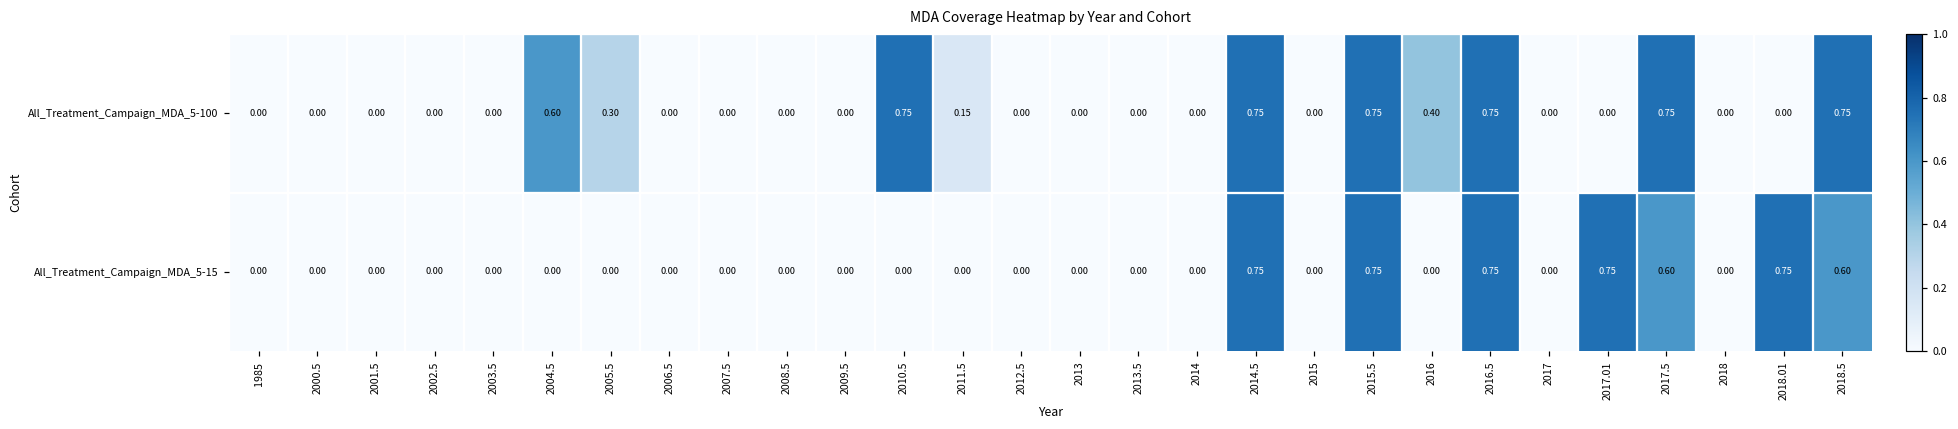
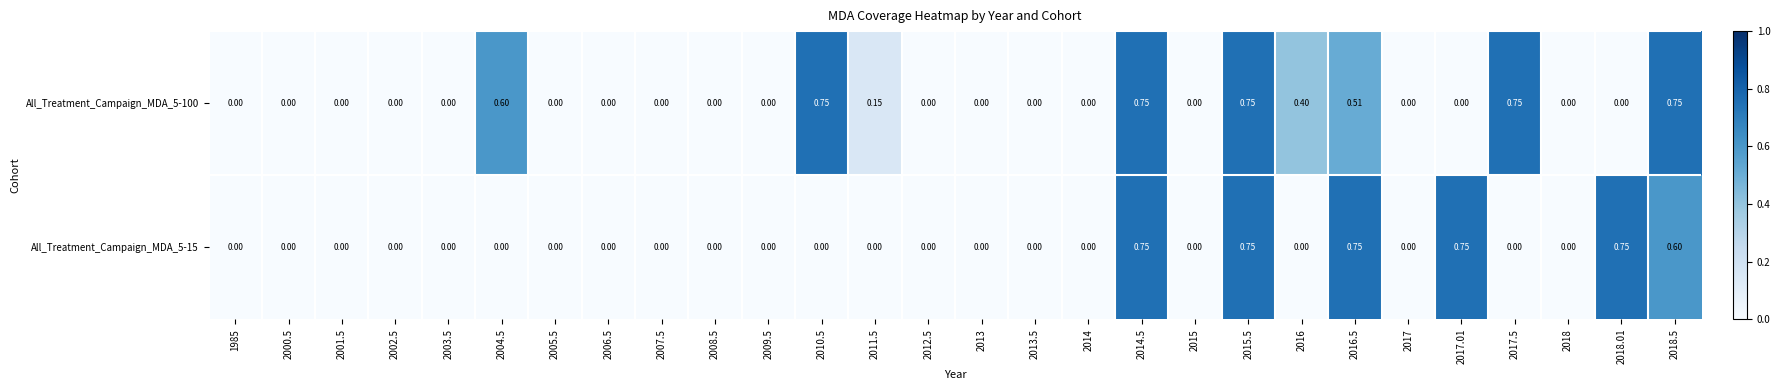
  {
    "All_Treatment_Campaign_MDA_5-100": {
      "1985": 0.00,
      "2000.5": 0.00,
      "2001.5": 0.00,
      "2002.5": 0.00,
      "2003.5": 0.00,
      "2004.5": 0.60,
-     "2005.5": 0.30,
+     "2005.5": 0.00,
      "2006.5": 0.00,
      "2007.5": 0.00,
      "2008.5": 0.00,
      "2009.5": 0.00,
      "2010.5": 0.75,
      "2011.5": 0.15,
      "2012.5": 0.00,
      "2013": 0.00,
      "2013.5": 0.00,
      "2014": 0.00,
      "2014.5": 0.75,
      "2015": 0.00,
      "2015.5": 0.75,
      "2016": 0.40,
-     "2016.5": 0.75,
+     "2016.5": 0.51,
      "2017": 0.00,
      "2017.01": 0.00,
      "2017.5": 0.75,
      "2018": 0.00,
      "2018.01": 0.00,
      "2018.5": 0.75
    },
    "All_Treatment_Campaign_MDA_5-15": {
      "1985": 0.00,
      "2000.5": 0.00,
      "2001.5": 0.00,
      "2002.5": 0.00,
      "2003.5": 0.00,
      "2004.5": 0.00,
      "2005.5": 0.00,
      "2006.5": 0.00,
      "2007.5": 0.00,
      "2008.5": 0.00,
      "2009.5": 0.00,
      "2010.5": 0.00,
      "2011.5": 0.00,
      "2012.5": 0.00,
      "2013": 0.00,
      "2013.5": 0.00,
      "2014": 0.00,
      "2014.5": 0.75,
      "2015": 0.00,
      "2015.5": 0.75,
      "2016": 0.00,
      "2016.5": 0.75,
      "2017": 0.00,
      "2017.01": 0.75,
-     "2017.5": 0.60,
+     "2017.5": 0.00,
      "2018": 0.00,
      "2018.01": 0.75,
      "2018.5": 0.60
    }
  }
